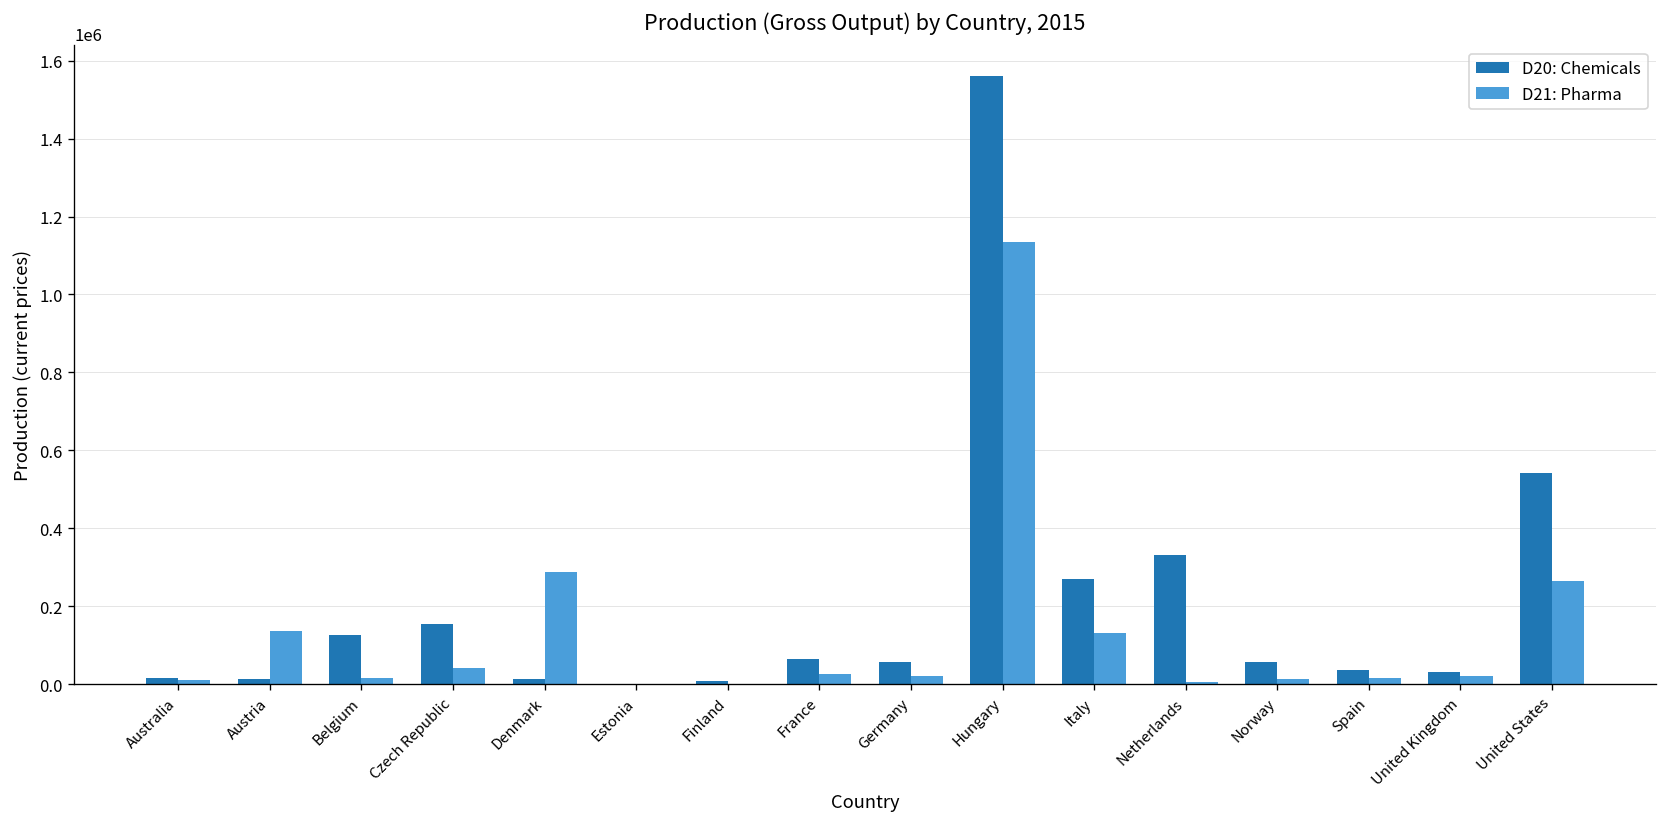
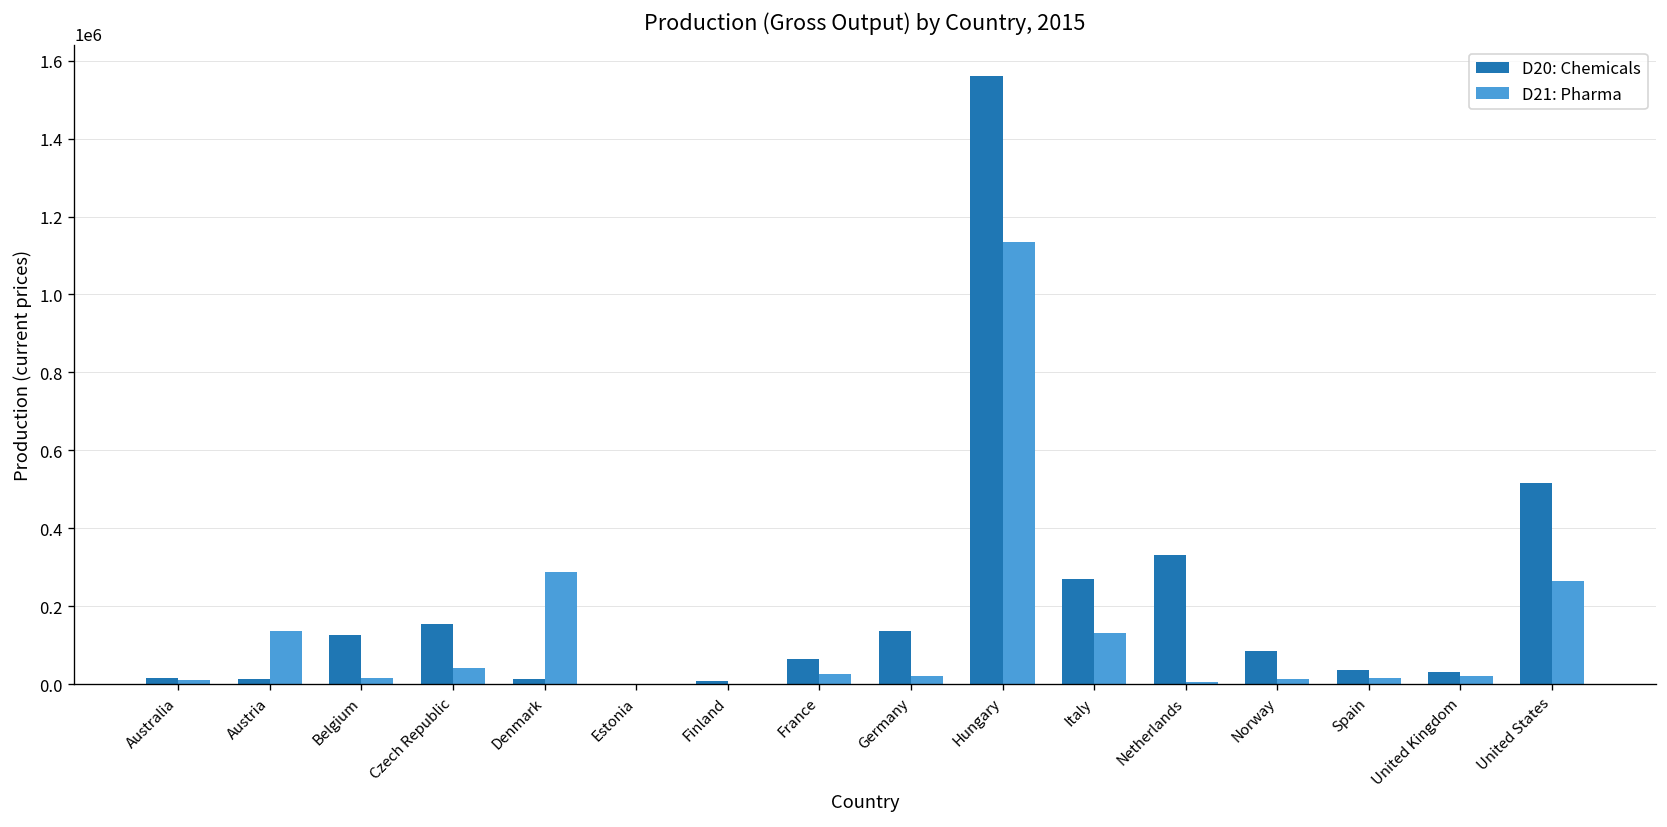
  {
    "D20: Chemicals": {
      "Australia": 20000,
      "Austria": 10000,
      "Belgium": 130000,
      "Czech Republic": 160000,
      "Denmark": 10000,
      "France": 60000,
-     "Germany": 60000,
+     "Germany": 140000,
      "Hungary": 1560000,
      "Italy": 270000,
      "Netherlands": 330000,
-     "Norway": 60000,
+     "Norway": 90000,
      "Spain": 40000,
      "United Kingdom": 30000,
-     "United States": 540000
+     "United States": 520000
    },
    "D21: Pharma": {
      "Australia": 10000,
      "Austria": 140000,
      "Belgium": 20000,
      "Czech Republic": 40000,
      "Denmark": 290000,
      "France": 30000,
      "Germany": 20000,
      "Hungary": 1130000,
      "Italy": 130000,
      "Norway": 10000,
      "Spain": 20000,
      "United Kingdom": 20000,
      "United States": 270000
    }
  }
